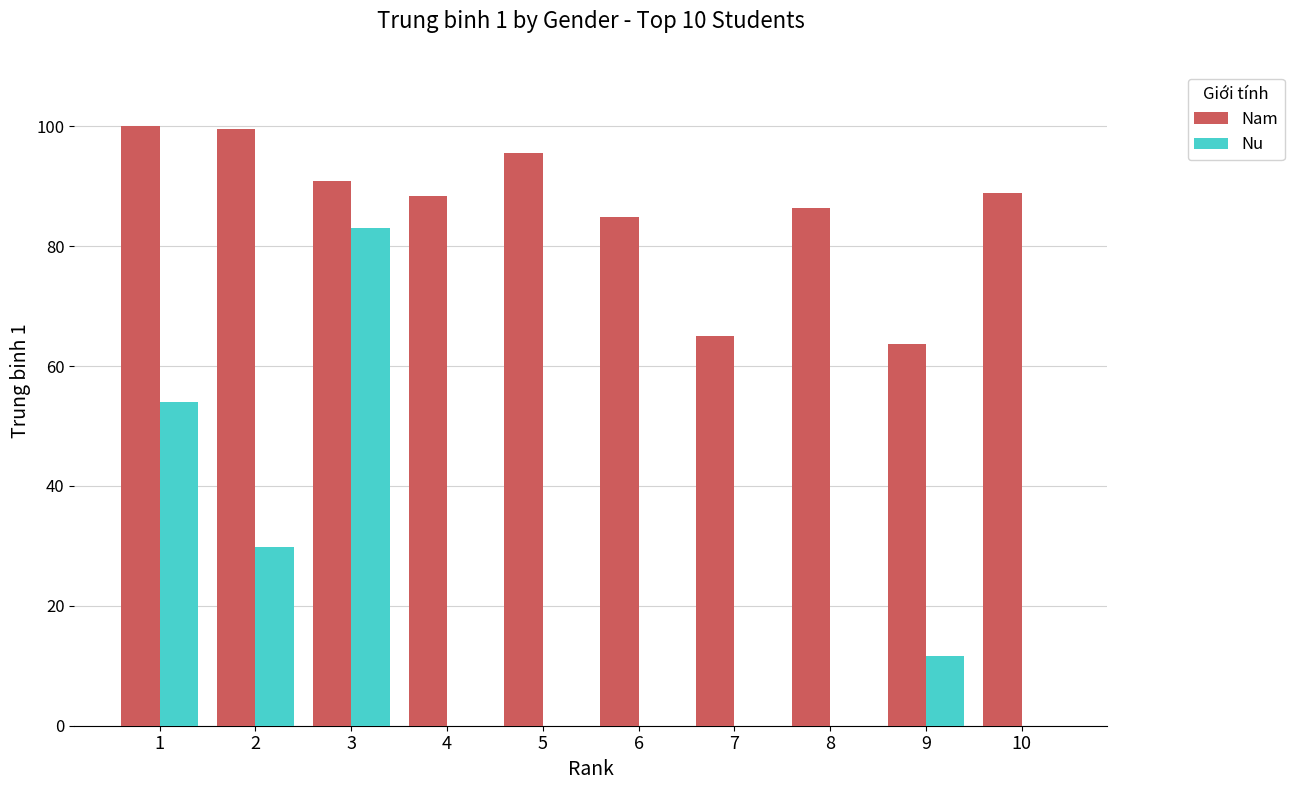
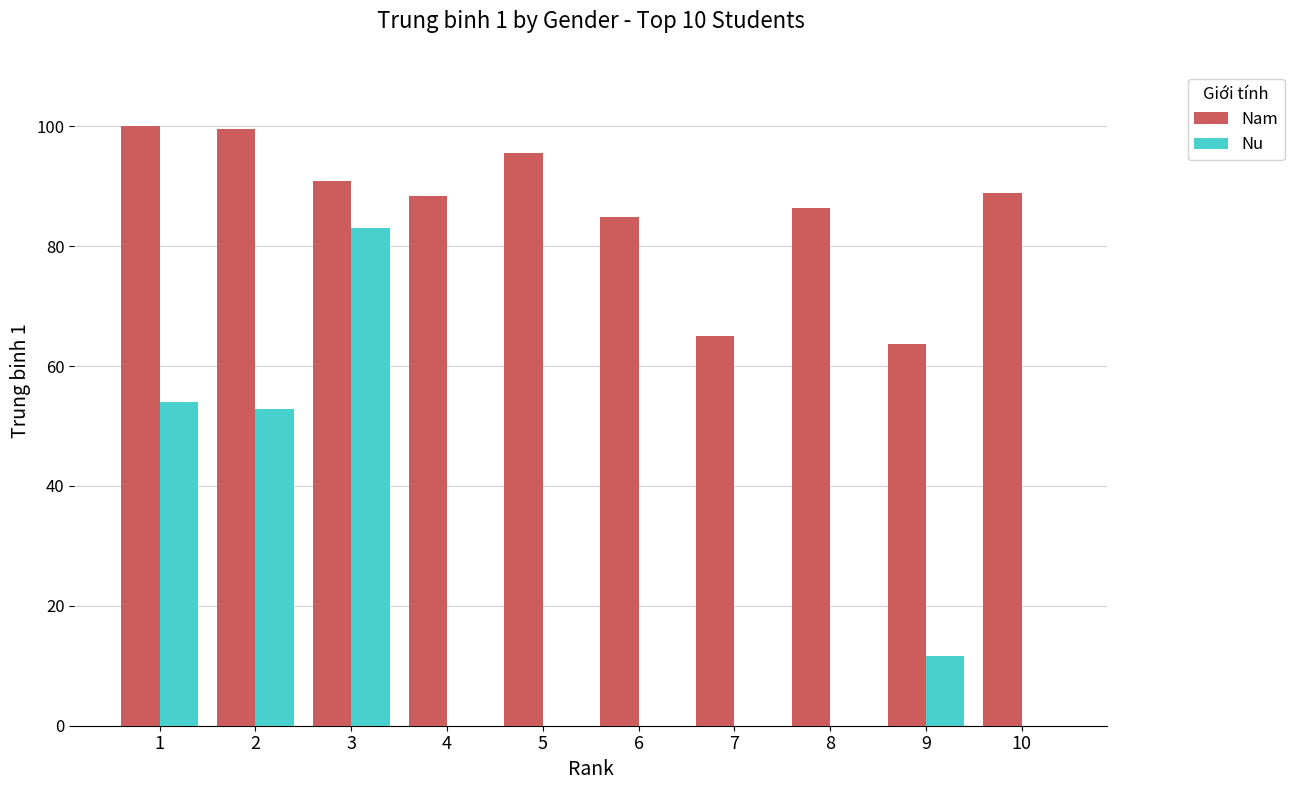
  {
    "Nam": {
      "1": 100,
      "2": 100,
      "3": 91,
      "4": 88,
      "5": 96,
      "6": 85,
      "7": 65,
      "8": 86,
      "9": 64,
      "10": 89
    },
    "Nu": {
      "1": 54,
-     "2": 30,
+     "2": 53,
      "3": 83,
      "4": 0,
      "5": 0,
      "6": 0,
      "7": 0,
      "8": 0,
      "9": 12,
      "10": 0
    }
  }
